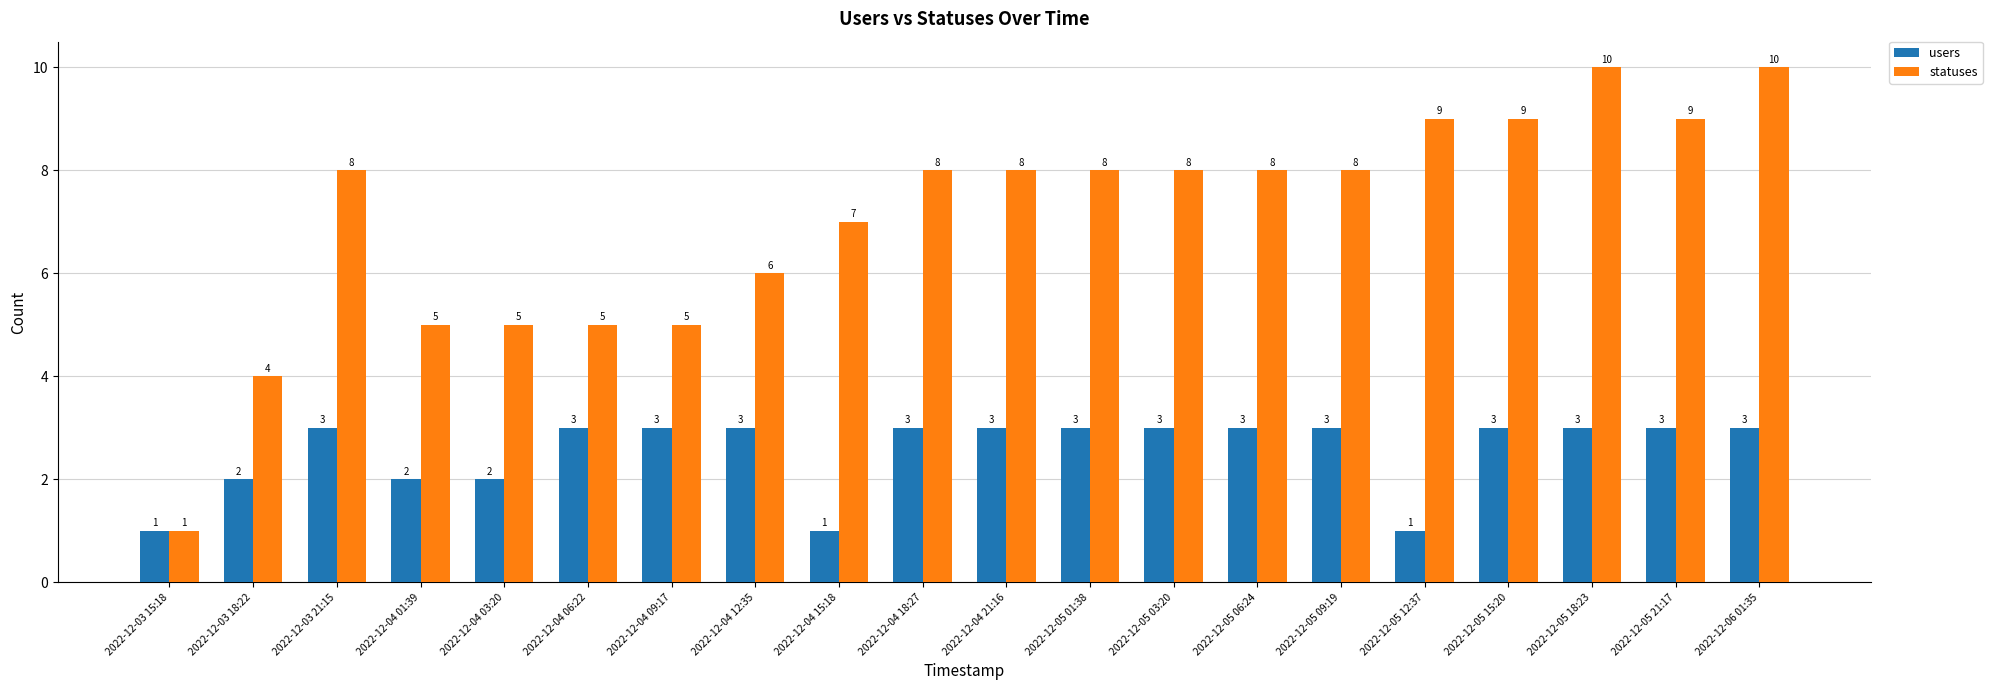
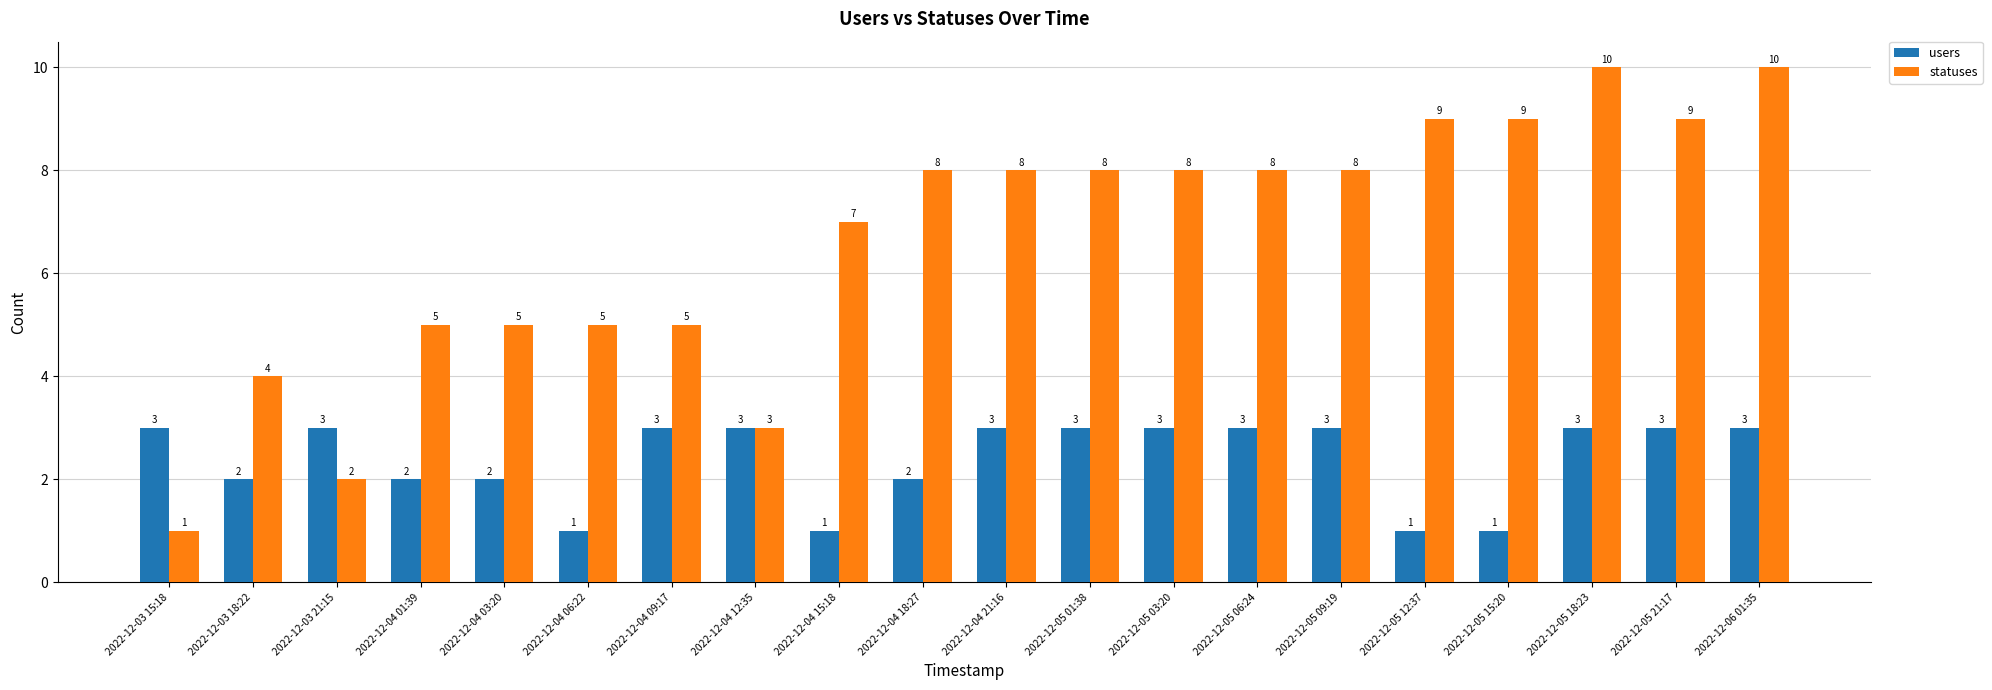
  {
    "users": {
-     "2022-12-03 15:18": 1,
+     "2022-12-03 15:18": 3,
      "2022-12-03 18:22": 2,
      "2022-12-03 21:15": 3,
      "2022-12-04 01:39": 2,
      "2022-12-04 03:20": 2,
-     "2022-12-04 06:22": 3,
+     "2022-12-04 06:22": 1,
      "2022-12-04 09:17": 3,
      "2022-12-04 12:35": 3,
      "2022-12-04 15:18": 1,
-     "2022-12-04 18:27": 3,
+     "2022-12-04 18:27": 2,
      "2022-12-04 21:16": 3,
      "2022-12-05 01:38": 3,
      "2022-12-05 03:20": 3,
      "2022-12-05 06:24": 3,
      "2022-12-05 09:19": 3,
      "2022-12-05 12:37": 1,
-     "2022-12-05 15:20": 3,
+     "2022-12-05 15:20": 1,
      "2022-12-05 18:23": 3,
      "2022-12-05 21:17": 3,
      "2022-12-06 01:35": 3
    },
    "statuses": {
      "2022-12-03 15:18": 1,
      "2022-12-03 18:22": 4,
-     "2022-12-03 21:15": 8,
+     "2022-12-03 21:15": 2,
      "2022-12-04 01:39": 5,
      "2022-12-04 03:20": 5,
      "2022-12-04 06:22": 5,
      "2022-12-04 09:17": 5,
-     "2022-12-04 12:35": 6,
+     "2022-12-04 12:35": 3,
      "2022-12-04 15:18": 7,
      "2022-12-04 18:27": 8,
      "2022-12-04 21:16": 8,
      "2022-12-05 01:38": 8,
      "2022-12-05 03:20": 8,
      "2022-12-05 06:24": 8,
      "2022-12-05 09:19": 8,
      "2022-12-05 12:37": 9,
      "2022-12-05 15:20": 9,
      "2022-12-05 18:23": 10,
      "2022-12-05 21:17": 9,
      "2022-12-06 01:35": 10
    }
  }
